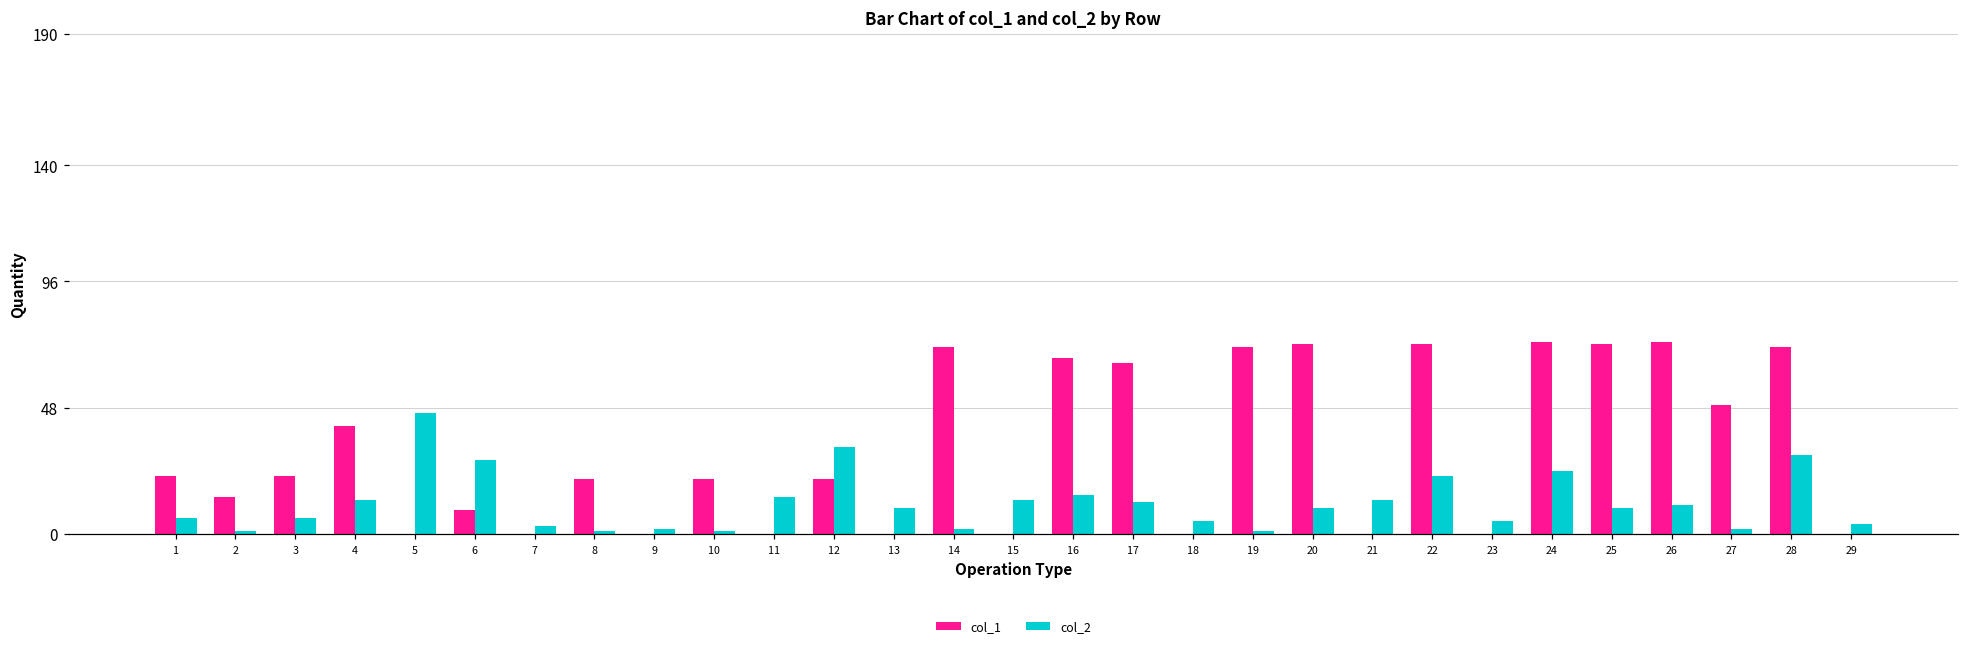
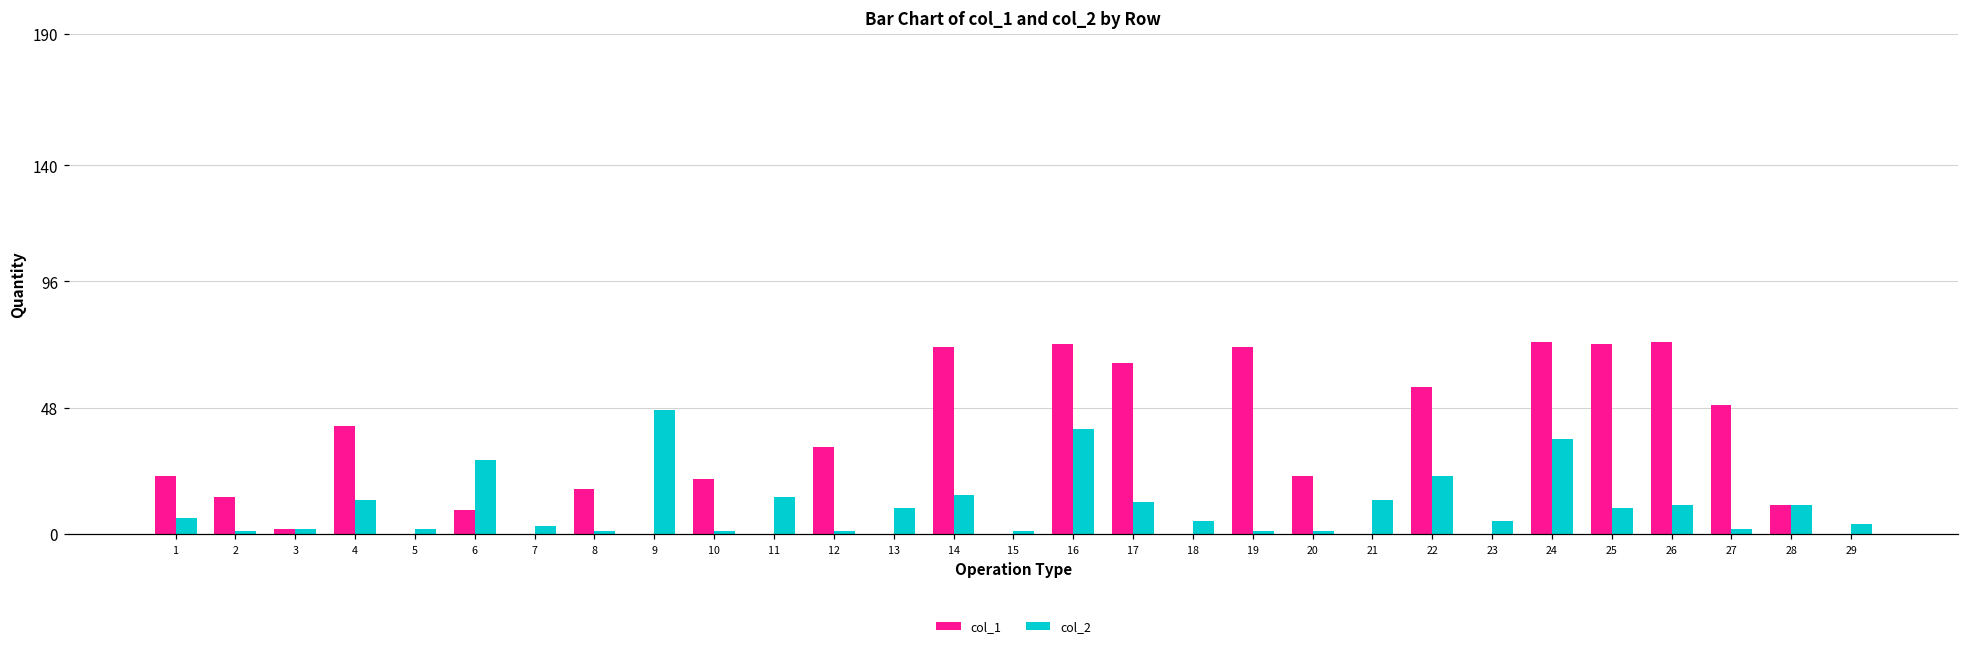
  {
    "col_1": {
      "1": 22,
      "2": 14,
-     "3": 22,
+     "3": 2,
      "4": 41,
      "5": 0,
      "6": 9,
      "7": 0,
-     "8": 21,
+     "8": 17,
      "9": 0,
      "10": 21,
      "11": 0,
-     "12": 21,
+     "12": 33,
      "13": 0,
      "14": 71,
      "15": 0,
-     "16": 67,
+     "16": 72,
      "17": 65,
      "18": 0,
      "19": 71,
-     "20": 72,
+     "20": 22,
      "21": 0,
-     "22": 72,
+     "22": 56,
      "23": 0,
      "24": 73,
      "25": 72,
      "26": 73,
      "27": 49,
-     "28": 71,
+     "28": 11,
      "29": 0
    },
    "col_2": {
      "1": 6,
-     "3": 6,
+     "3": 2,
      "4": 13,
-     "5": 46,
+     "5": 2,
      "6": 28,
      "7": 3,
-     "9": 2,
+     "9": 47,
      "11": 14,
-     "12": 33,
+     "12": 1,
      "13": 10,
-     "14": 2,
-     "15": 13,
-     "16": 15,
+     "14": 15,
+     "15": 1,
+     "16": 40,
      "17": 12,
      "18": 5,
-     "20": 10,
+     "20": 1,
      "21": 13,
      "22": 22,
      "23": 5,
-     "24": 24,
+     "24": 36,
      "25": 10,
      "26": 11,
      "27": 2,
-     "28": 30,
+     "28": 11,
      "29": 4
    }
  }
